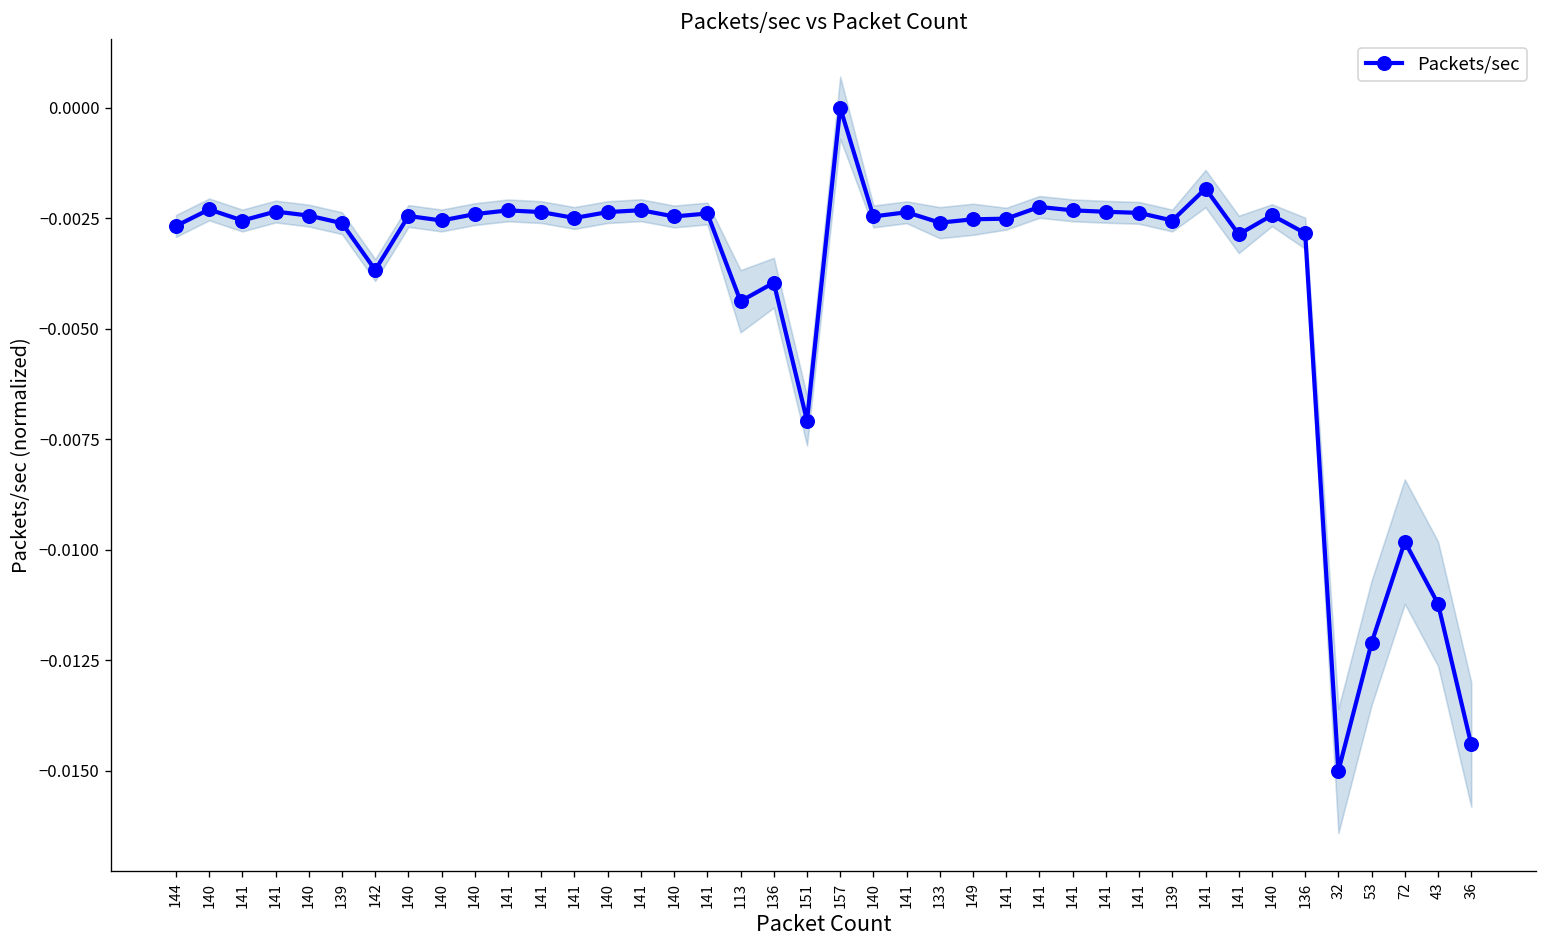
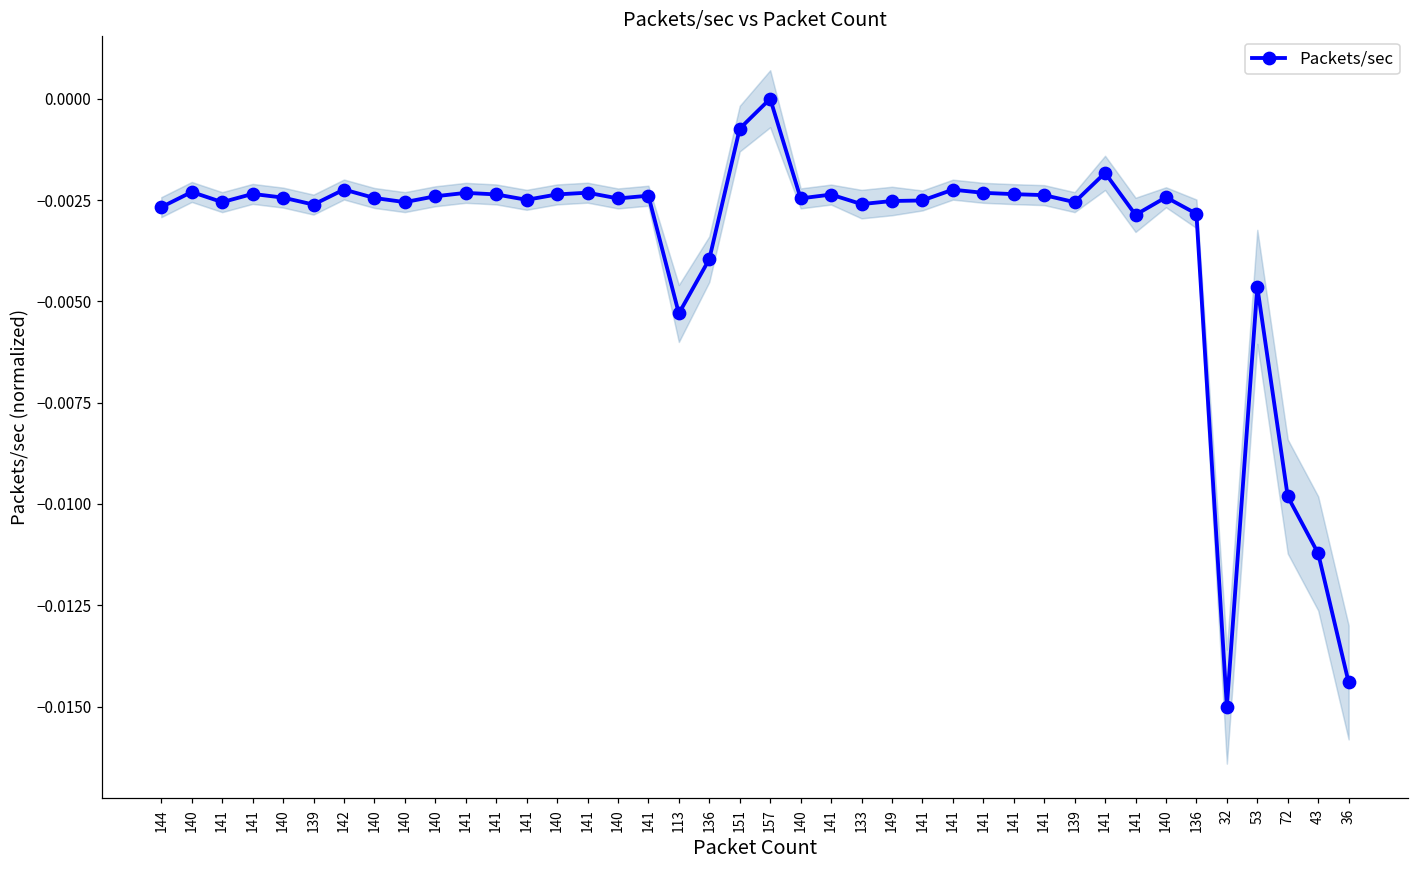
  {
    "Packets/sec": {
      "144": -0.0027,
-     "142": -0.0037,
-     "113": -0.0044,
-     "151": -0.0071,
+     "142": -0.0022,
+     "113": -0.0053,
+     "151": -0.0007,
      "157": 0.0000,
      "133": -0.0026,
      "149": -0.0025,
      "32": -0.0150,
-     "53": -0.0121,
+     "53": -0.0046,
      "72": -0.0098,
      "43": -0.0112,
      "36": -0.0144
    }
  }
